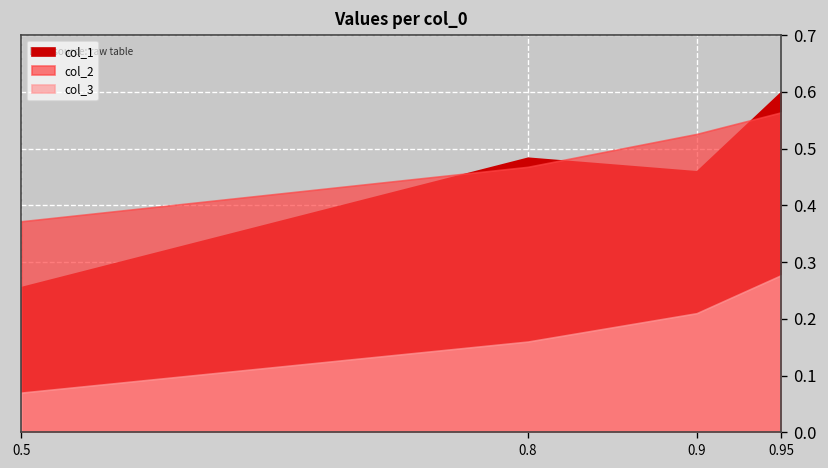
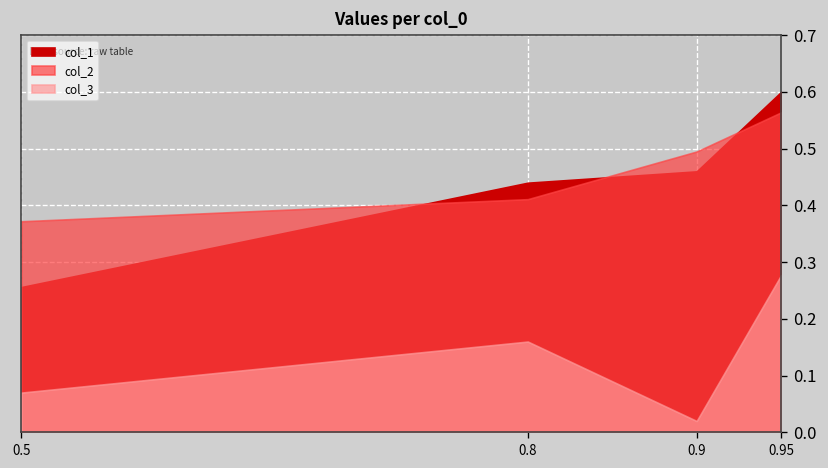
  {
    "col_1": {
      "0.5": 0.26,
-     "0.8": 0.48,
+     "0.8": 0.44,
      "0.9": 0.46,
      "0.95": 0.60
    },
    "col_2": {
      "0.5": 0.37,
-     "0.8": 0.47,
-     "0.9": 0.53,
+     "0.8": 0.41,
+     "0.9": 0.50,
      "0.95": 0.56
    },
    "col_3": {
      "0.5": 0.07,
      "0.8": 0.16,
-     "0.9": 0.21,
+     "0.9": 0.02,
      "0.95": 0.28
    }
  }
